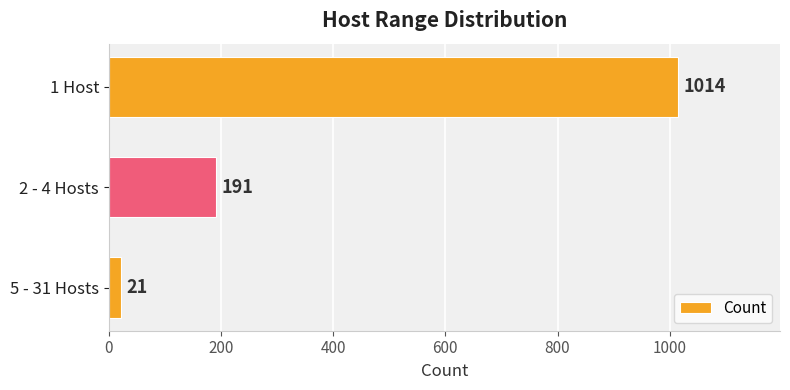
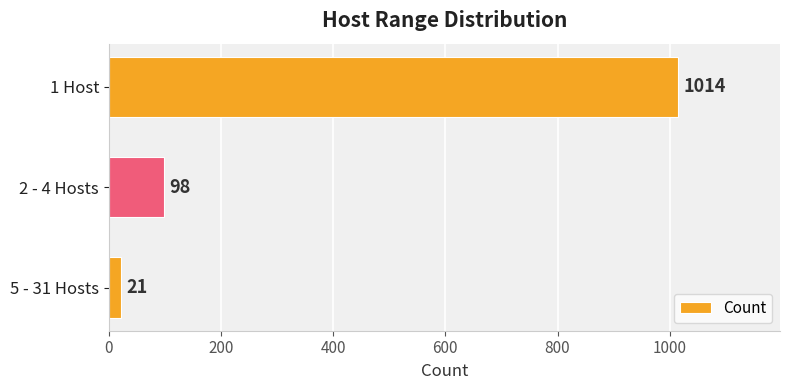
  {
    "1 Host": 1014,
-   "2 - 4 Hosts": 191,
+   "2 - 4 Hosts": 98,
    "5 - 31 Hosts": 21
  }
